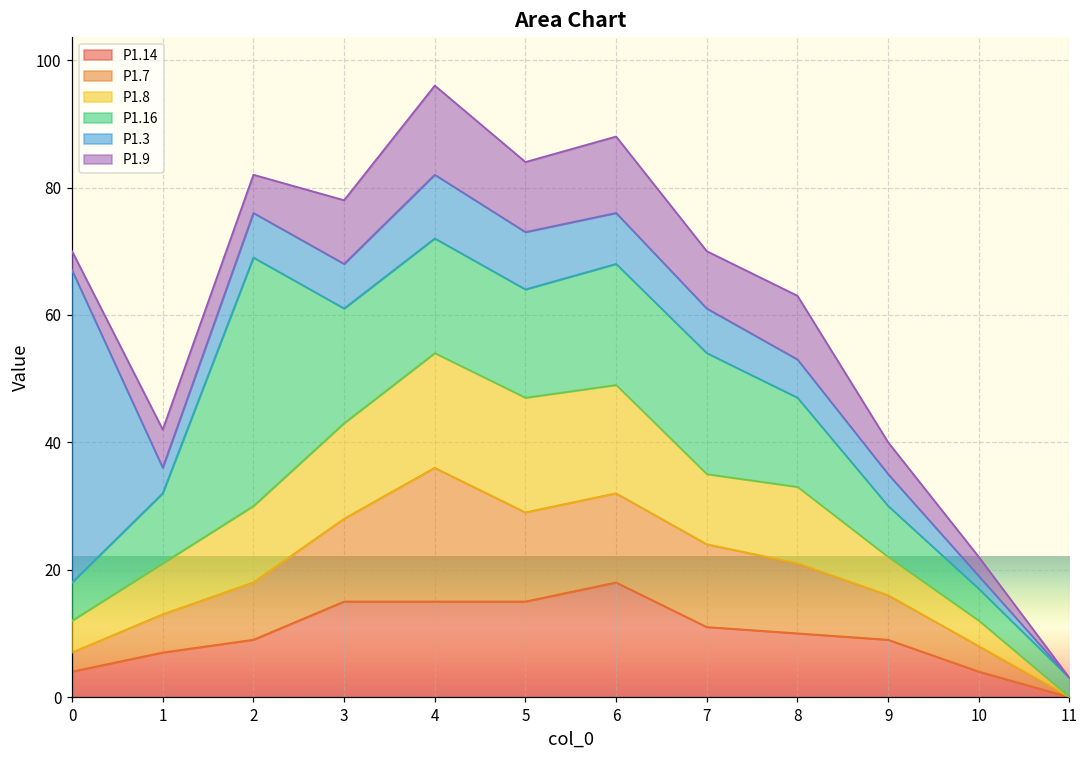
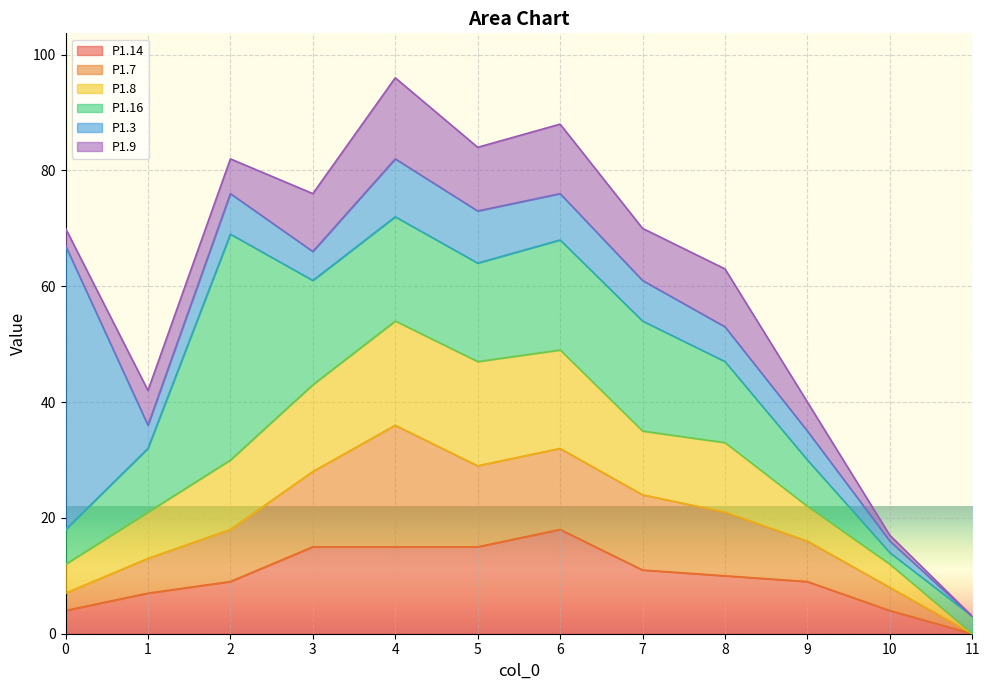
  {
    "P1.8": {
      "0": 5,
      "1": 8,
      "2": 12,
      "3": 15,
      "4": 18,
      "5": 18,
      "6": 17,
      "7": 11,
      "8": 12,
      "9": 6,
      "10": 4
    },
    "P1.16": {
      "0": 6,
      "1": 11,
      "2": 39,
      "3": 18,
      "4": 18,
      "5": 17,
      "6": 19,
      "7": 19,
      "8": 14,
      "9": 8,
-     "10": 5
+     "10": 2
    },
    "P1.3": {
      "0": 49,
      "1": 4,
      "2": 7,
-     "3": 7,
+     "3": 5,
      "4": 10,
      "5": 9,
      "6": 8,
      "7": 7,
      "8": 6,
      "9": 5,
      "10": 2
    },
    "P1.9": {
      "0": 3,
      "1": 6,
      "2": 6,
      "3": 10,
      "4": 14,
      "5": 11,
      "6": 12,
      "7": 9,
      "8": 10,
      "9": 5,
-     "10": 3
+     "10": 1
    }
  }
